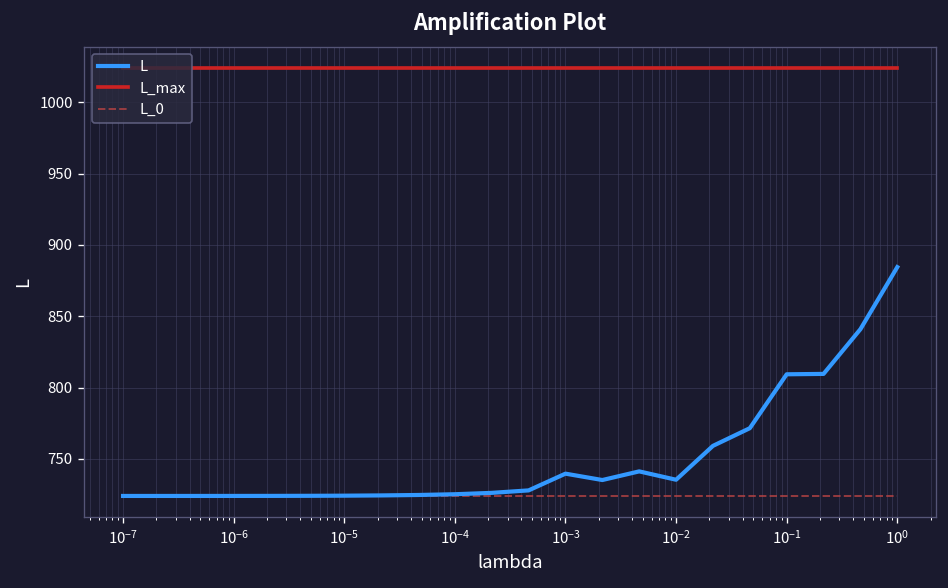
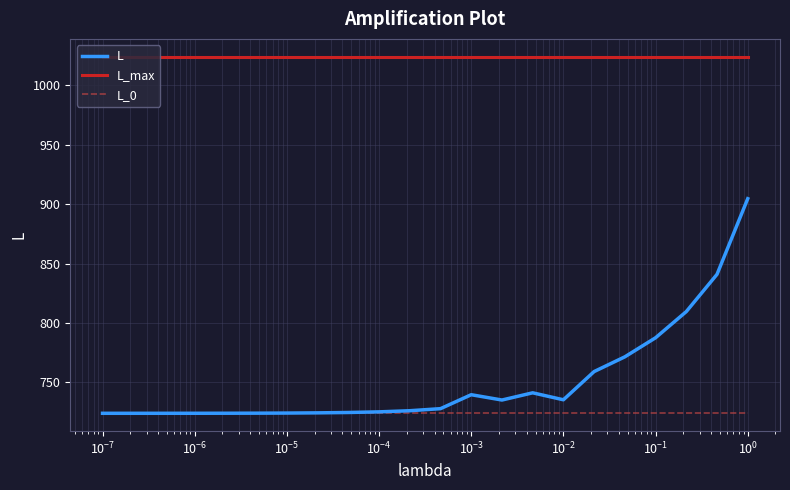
  {
    "L": {
      "10^-3": 740,
      "10^-2": 735,
-     "10^-1": 809,
-     "10^0": 884
+     "10^-1": 788,
+     "10^0": 905
    }
  }
